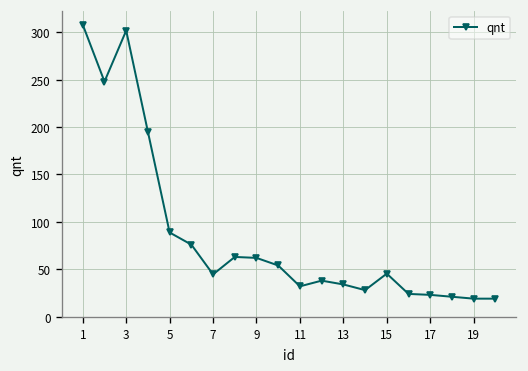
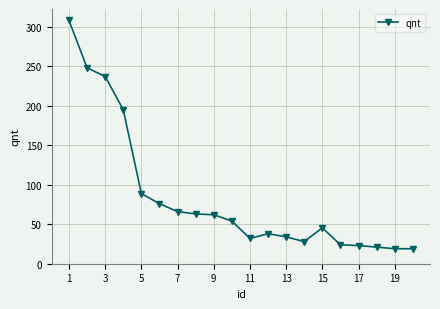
  {
    "1": 310,
-   "3": 300,
+   "3": 240,
    "5": 90,
-   "7": 40,
+   "7": 70,
    "9": 60,
    "11": 30,
    "13": 30,
    "15": 50,
    "17": 20,
    "19": 20
  }
